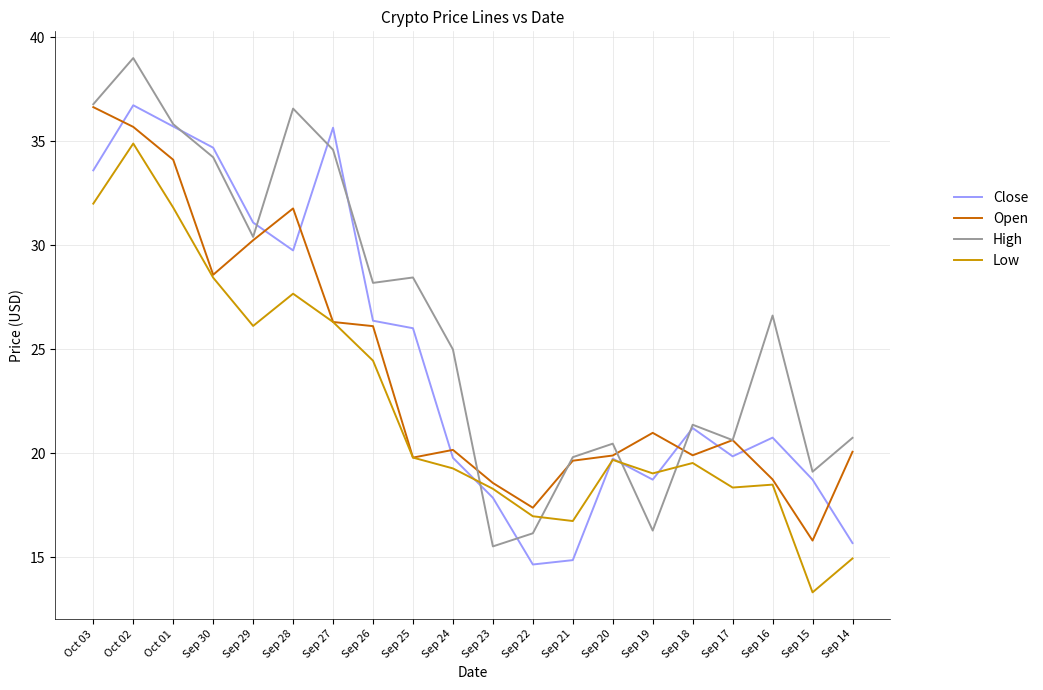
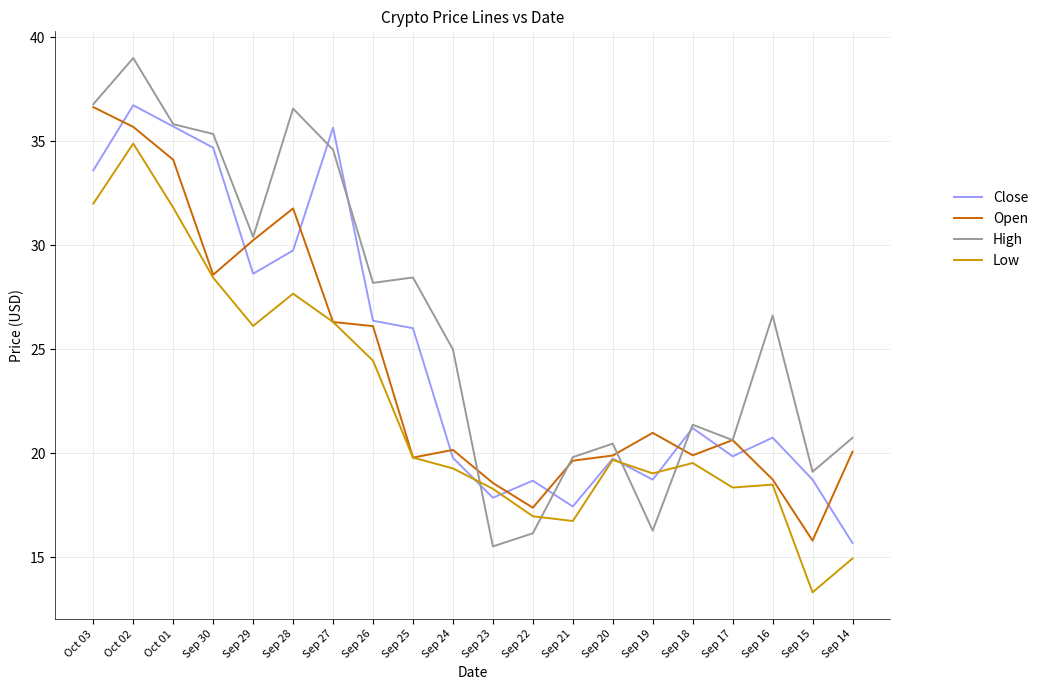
  {
    "Close": {
      "Oct 03": 33.6,
      "Oct 02": 36.7,
      "Sep 30": 34.7,
-     "Sep 29": 31.1,
+     "Sep 29": 28.6,
      "Sep 28": 29.8,
      "Sep 27": 35.7,
      "Sep 26": 26.4,
      "Sep 25": 26.0,
      "Sep 24": 19.8,
      "Sep 23": 17.9,
-     "Sep 22": 14.7,
-     "Sep 21": 14.9,
+     "Sep 22": 18.7,
+     "Sep 21": 17.5,
      "Sep 19": 18.7,
      "Sep 18": 21.2,
      "Sep 17": 19.9,
      "Sep 16": 20.8,
      "Sep 15": 18.7,
      "Sep 14": 15.7
    },
    "High": {
      "Oct 03": 36.8,
      "Oct 02": 39.0,
-     "Sep 30": 34.2,
+     "Sep 30": 35.4,
      "Sep 29": 30.4,
      "Sep 28": 36.6,
      "Sep 27": 34.6,
      "Sep 26": 28.2,
      "Sep 25": 28.5,
      "Sep 24": 25.0,
      "Sep 23": 15.5,
      "Sep 22": 16.2,
      "Sep 21": 19.8,
      "Sep 20": 20.5,
      "Sep 19": 16.3,
      "Sep 18": 21.4,
      "Sep 16": 26.6,
      "Sep 15": 19.1,
      "Sep 14": 20.8
    }
  }
